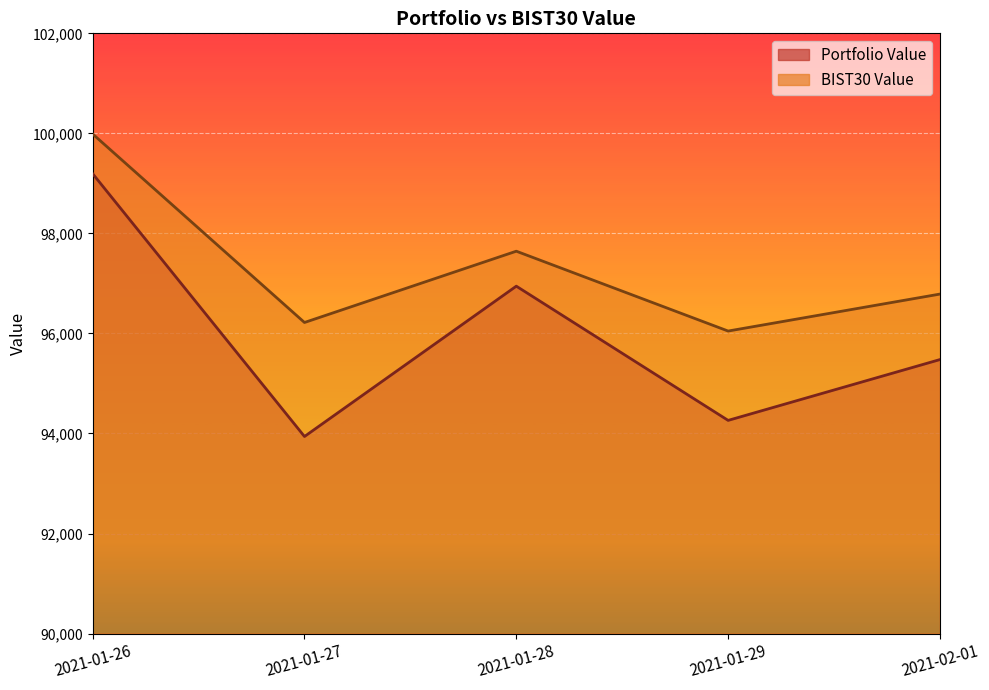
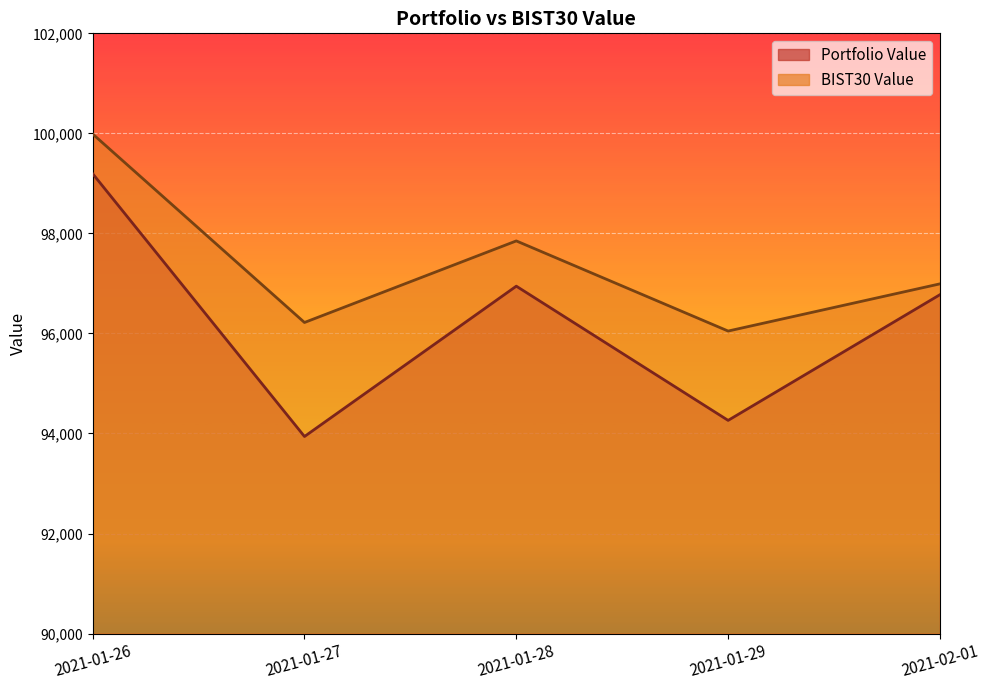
  {
    "Portfolio Value": {
      "2021-01-26": "99,200",
      "2021-01-27": "93,900",
      "2021-01-28": "96,900",
      "2021-01-29": "94,300",
-     "2021-02-01": "95,500"
+     "2021-02-01": "96,800"
    },
    "BIST30 Value": {
      "2021-01-26": "100,000",
      "2021-01-27": "96,200",
-     "2021-01-28": "97,600",
+     "2021-01-28": "97,800",
      "2021-01-29": "96,000",
-     "2021-02-01": "96,800"
+     "2021-02-01": "97,000"
    }
  }
